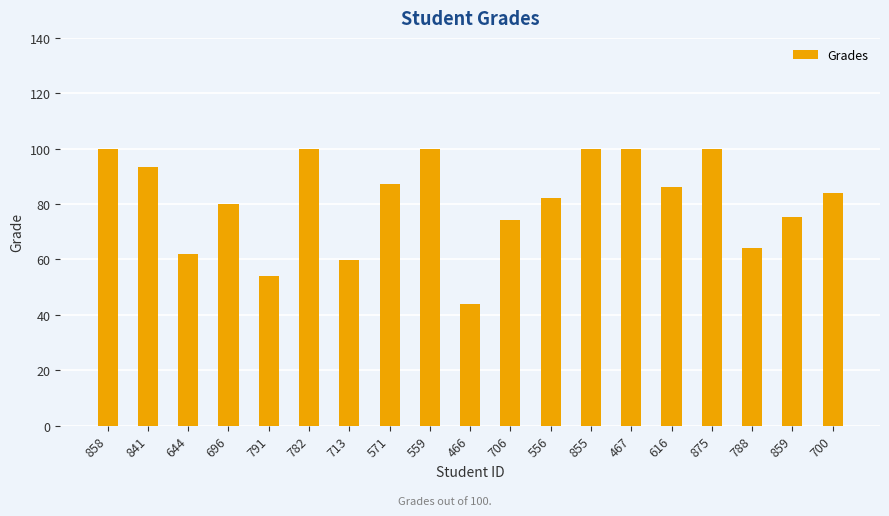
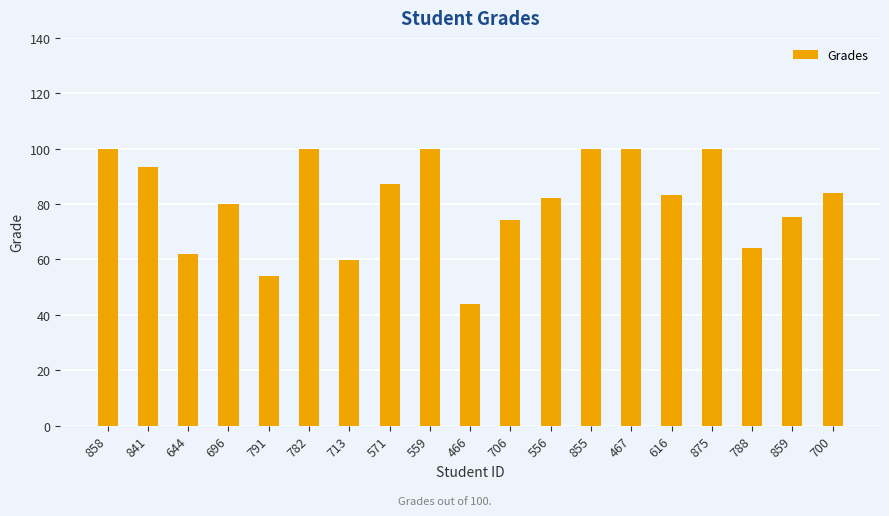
  {
    "858": 100,
    "841": 93,
    "644": 62,
    "696": 80,
    "791": 54,
    "782": 100,
    "713": 60,
    "571": 87,
    "559": 100,
    "466": 44,
    "706": 74,
    "556": 82,
    "855": 100,
    "467": 100,
-   "616": 86,
+   "616": 83,
    "875": 100,
    "788": 64,
    "859": 75,
    "700": 84
  }
